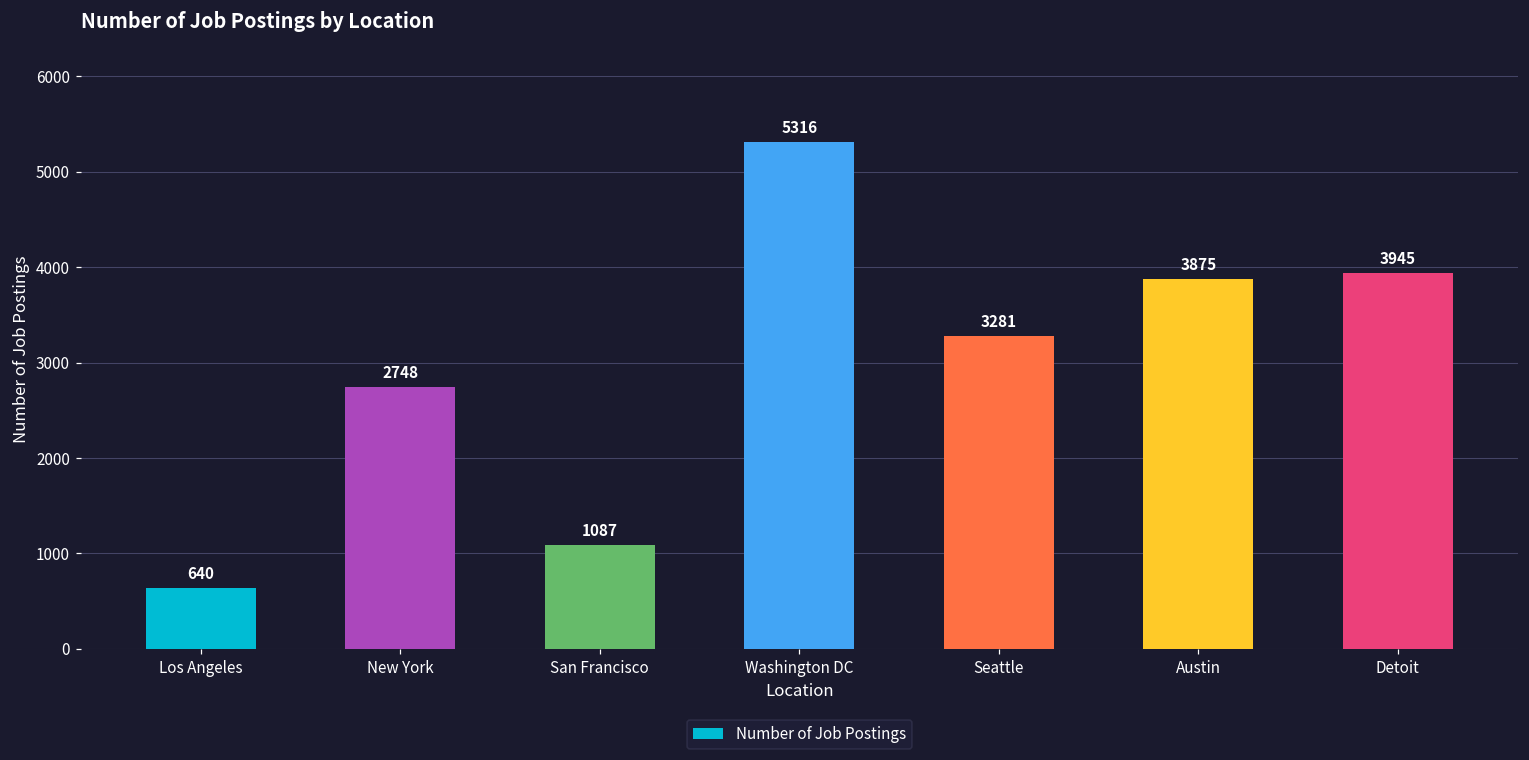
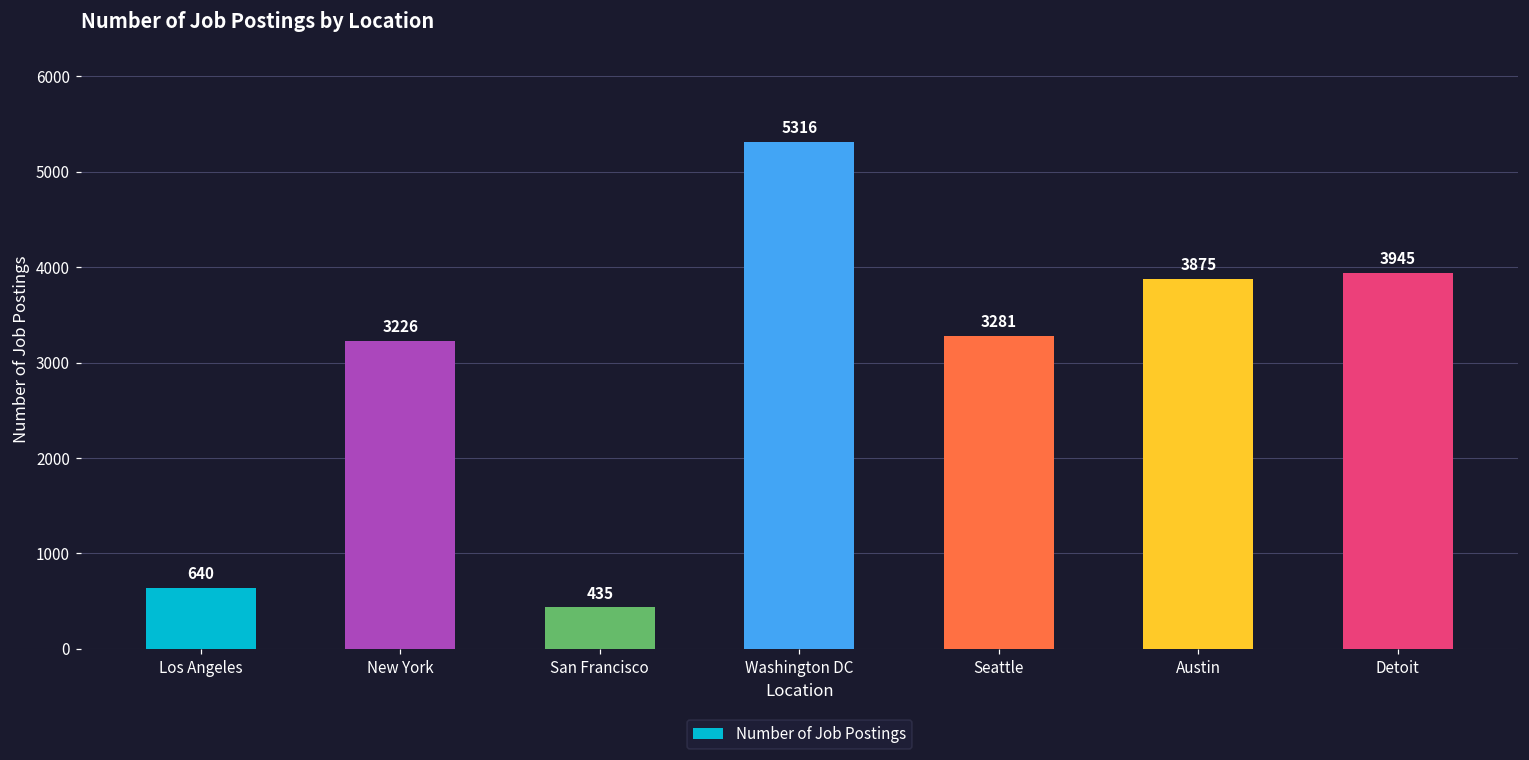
  {
    "Los Angeles": 640,
-   "New York": 2748,
-   "San Francisco": 1087,
+   "New York": 3226,
+   "San Francisco": 435,
    "Washington DC": 5316,
    "Seattle": 3281,
    "Austin": 3875,
    "Detoit": 3945
  }
